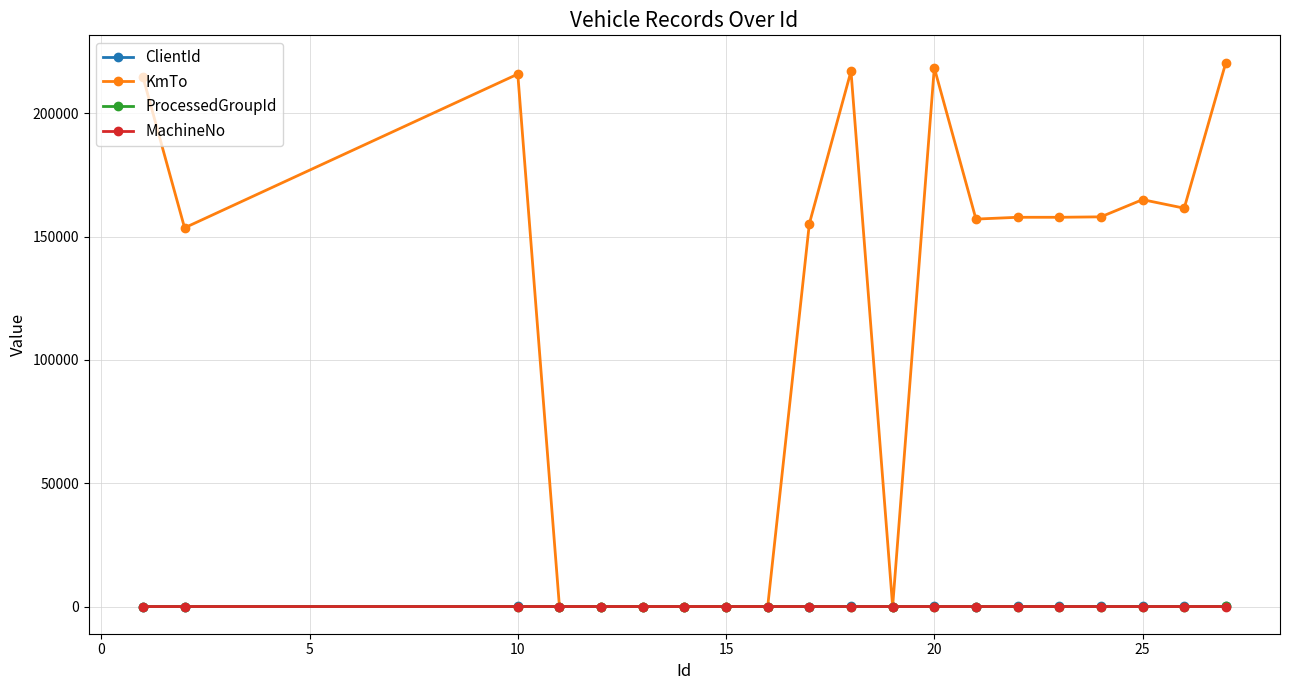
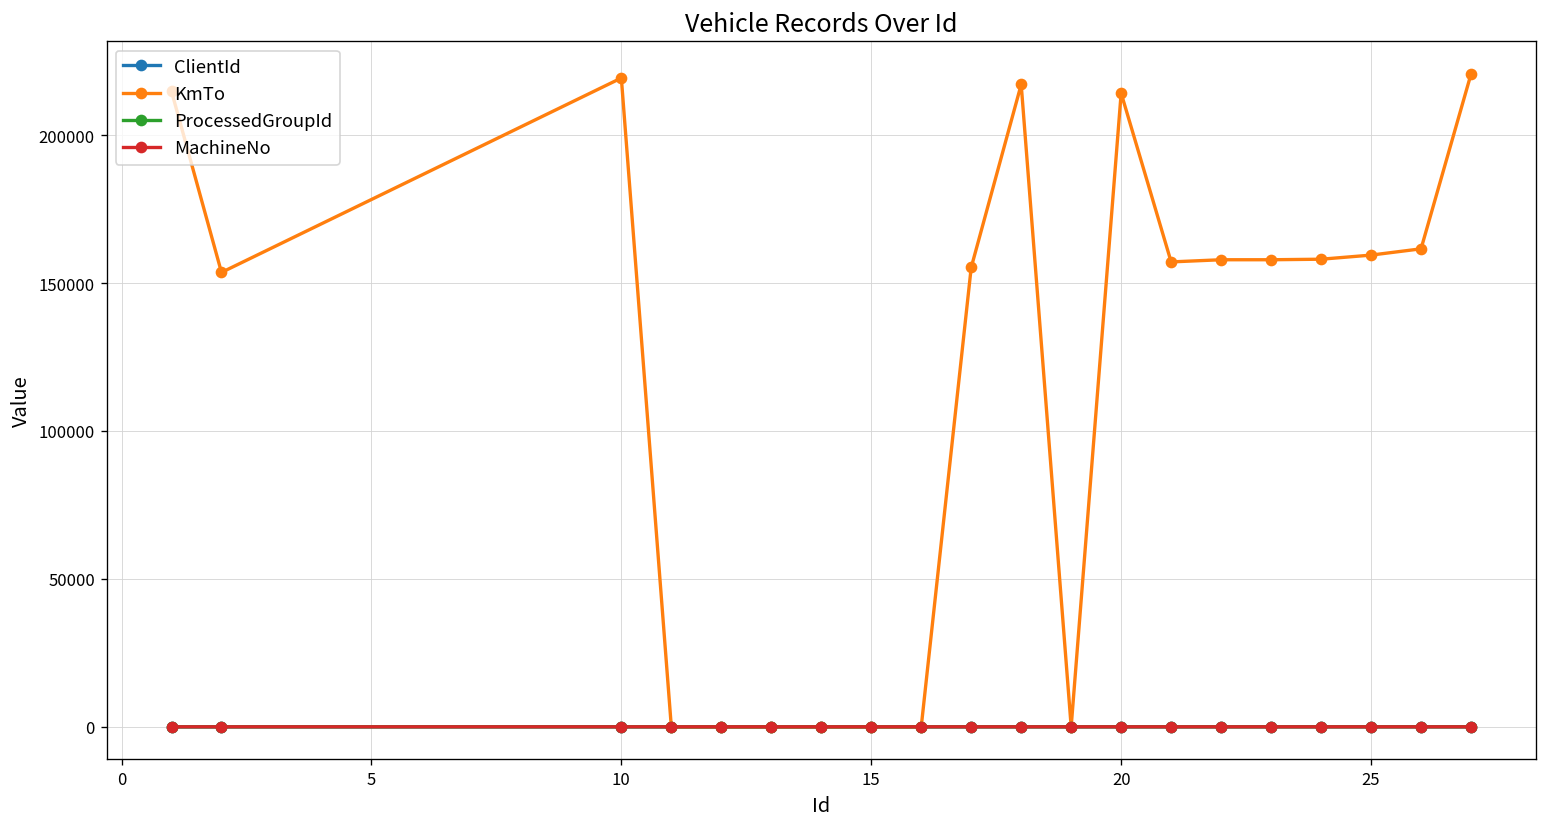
  {
    "MachineNo": {
      "10": 0,
      "20": 0,
      "25": 0
    },
    "KmTo": {
-     "10": 216000,
-     "20": 219000,
-     "25": 165000
+     "10": 219000,
+     "20": 214000,
+     "25": 159000
    }
  }
